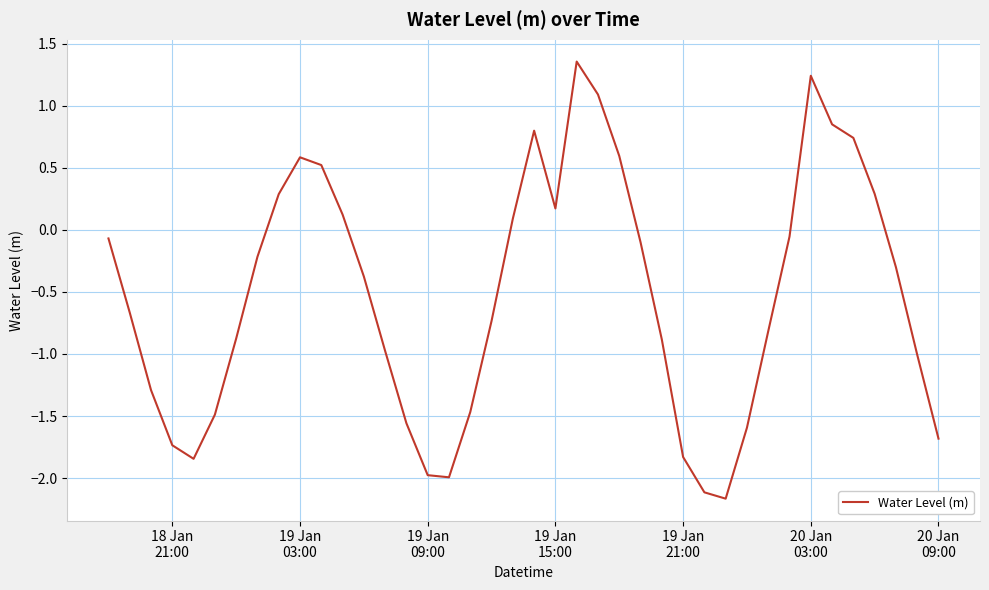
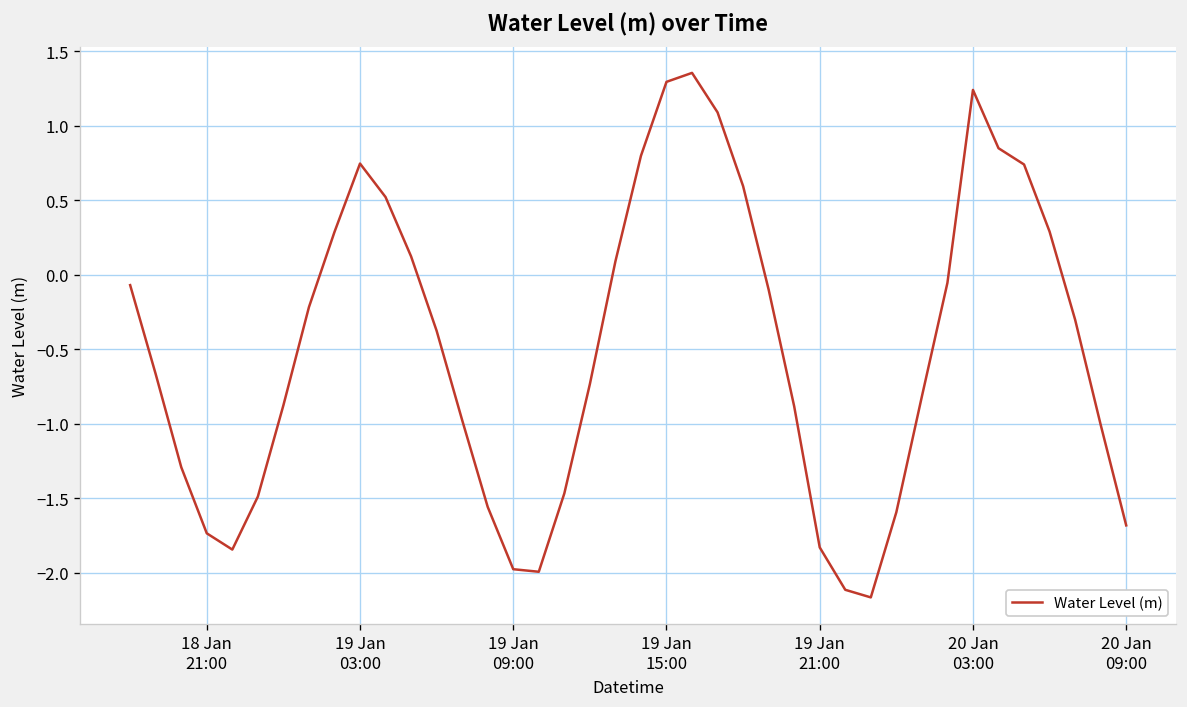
  {
    "18 Jan 21:00": -1.74,
-   "19 Jan 03:00": 0.58,
+   "19 Jan 03:00": 0.75,
    "19 Jan 09:00": -1.98,
-   "19 Jan 15:00": 0.17,
+   "19 Jan 15:00": 1.30,
    "19 Jan 21:00": -1.83,
    "20 Jan 03:00": 1.24,
    "20 Jan 09:00": -1.68
  }
